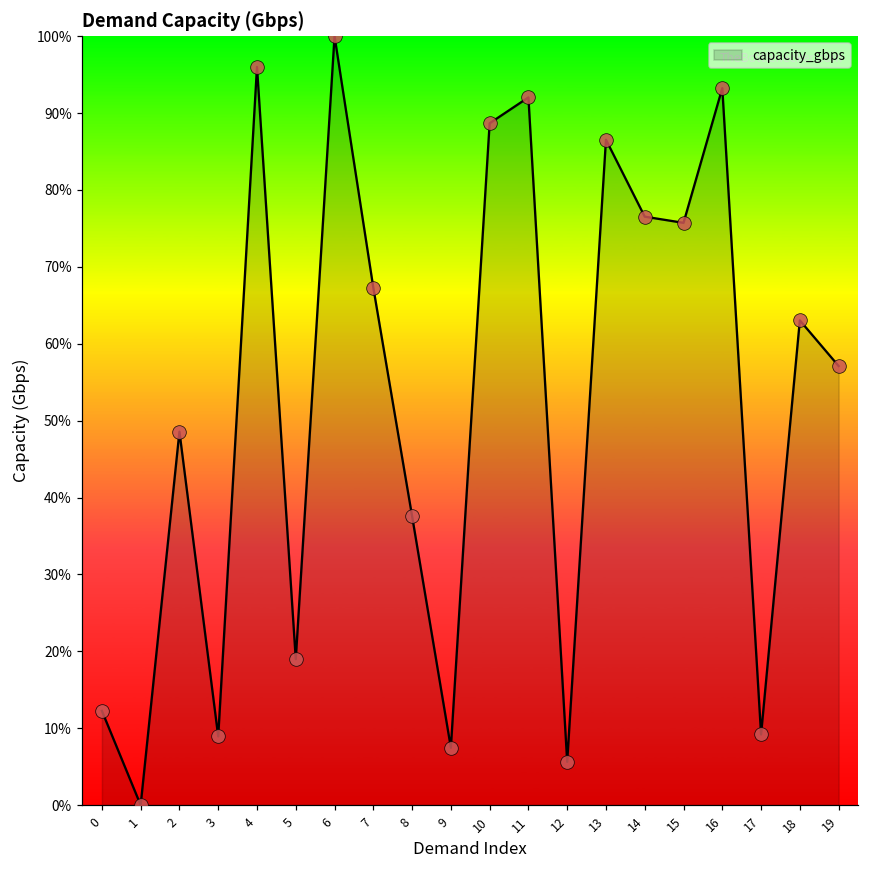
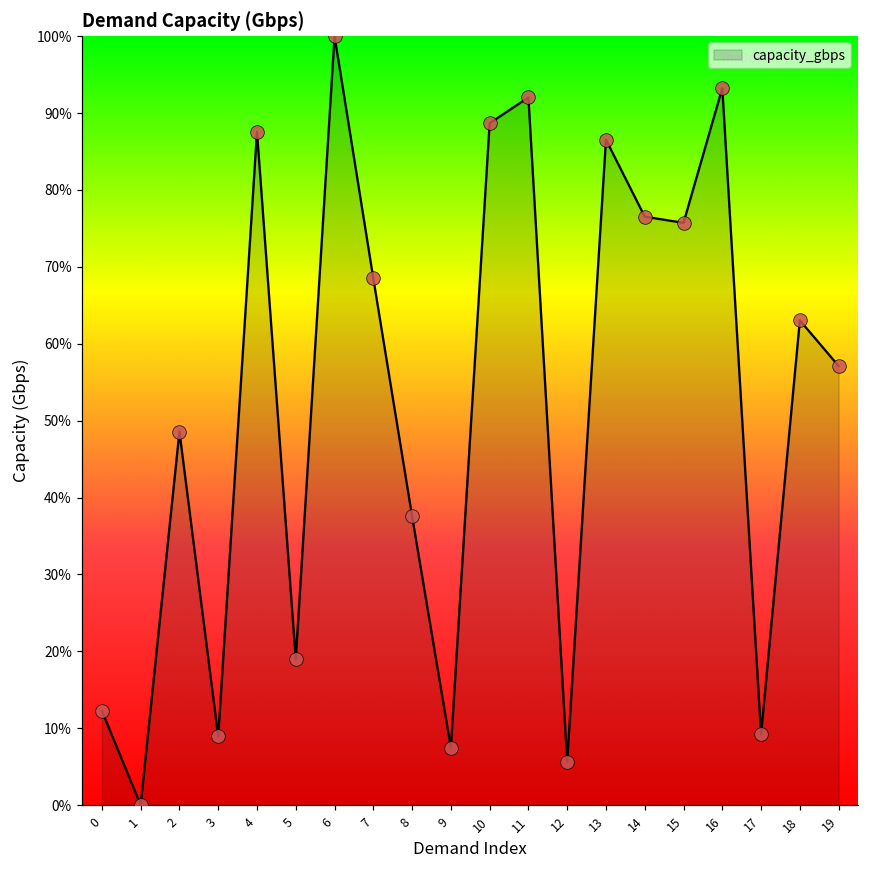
  {
    "0": "12%",
    "1": "0%",
    "2": "49%",
    "3": "9%",
-   "4": "96%",
+   "4": "88%",
    "5": "19%",
    "6": "100%",
-   "7": "67%",
+   "7": "68%",
    "8": "38%",
    "9": "7%",
    "10": "89%",
    "11": "92%",
    "12": "6%",
    "13": "87%",
    "14": "77%",
    "15": "76%",
    "16": "93%",
    "17": "9%",
    "18": "63%",
    "19": "57%"
  }
